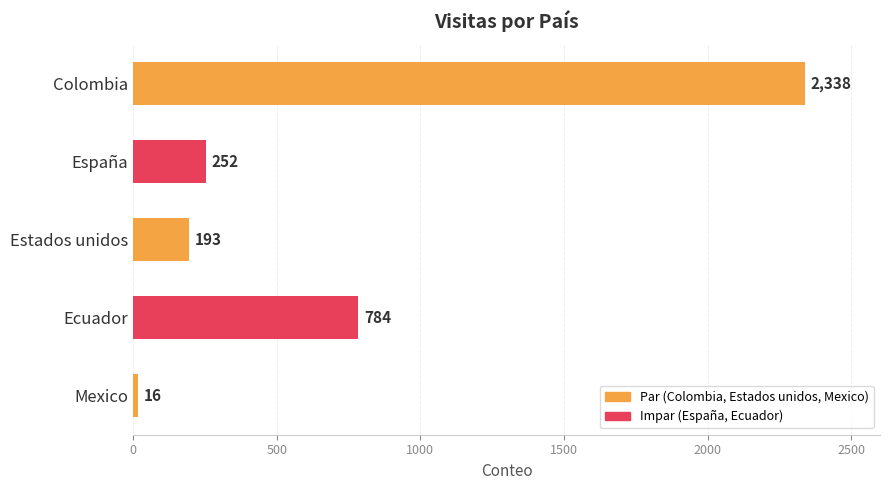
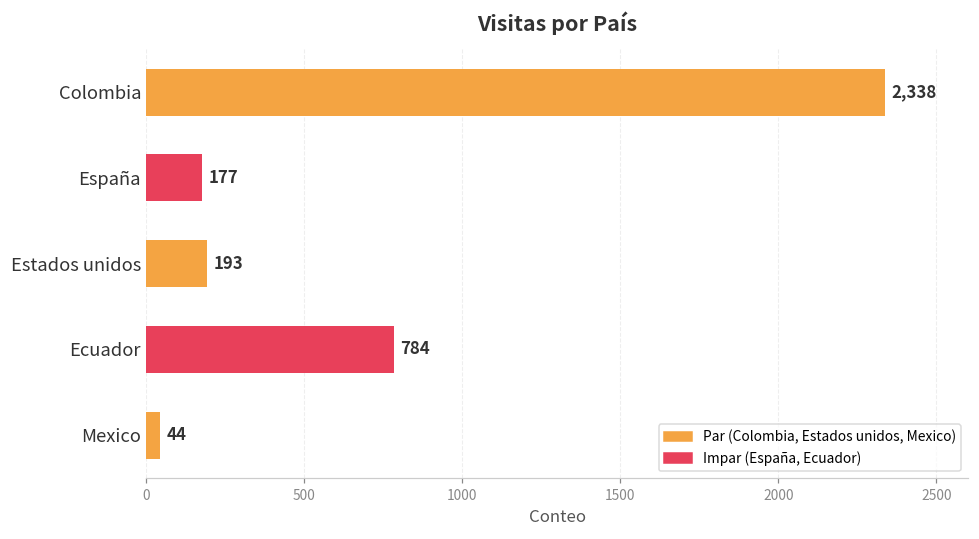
  {
    "Colombia": "2,338",
-   "España": "252",
+   "España": "177",
    "Estados unidos": "193",
    "Ecuador": "784",
-   "Mexico": "16"
+   "Mexico": "44"
  }
